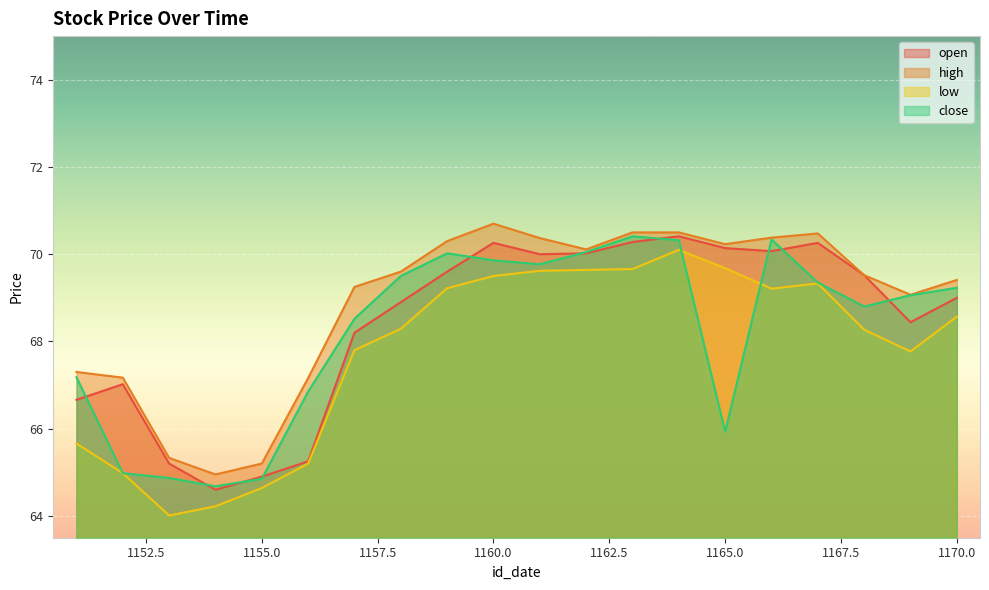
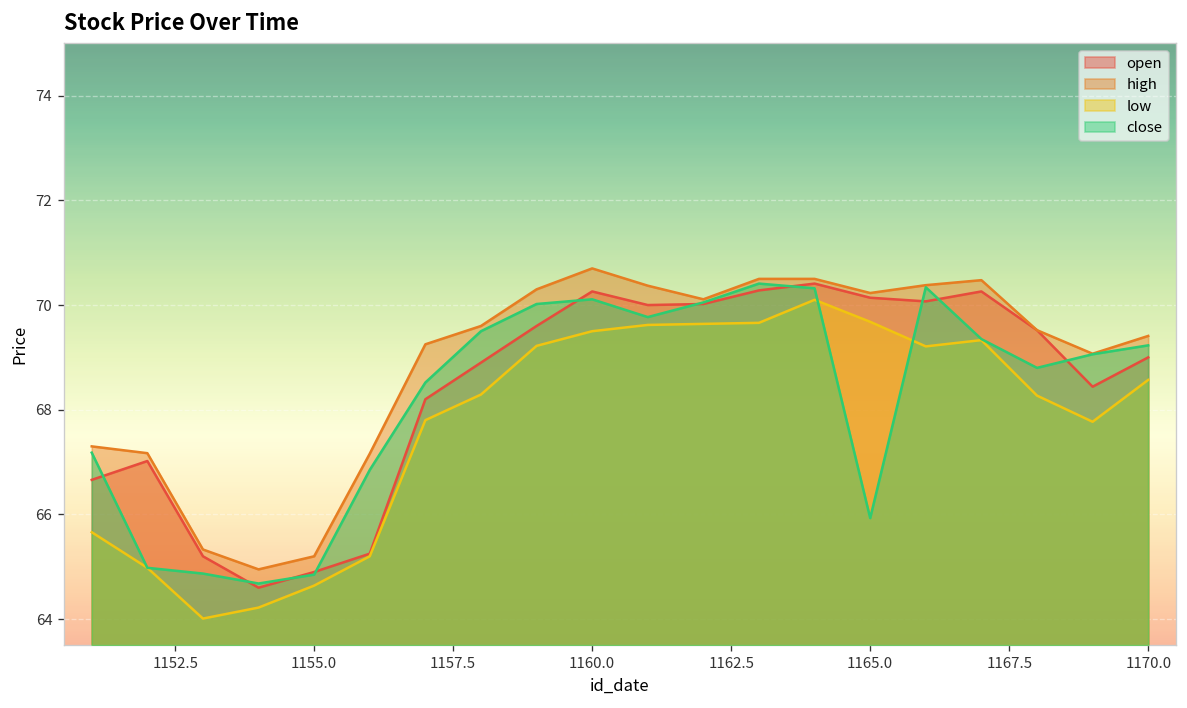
  {
    "close": {
-     "1160.0": 69.9,
+     "1160.0": 70.1,
      "1165.0": 65.9,
      "1170.0": 69.2
    }
  }
